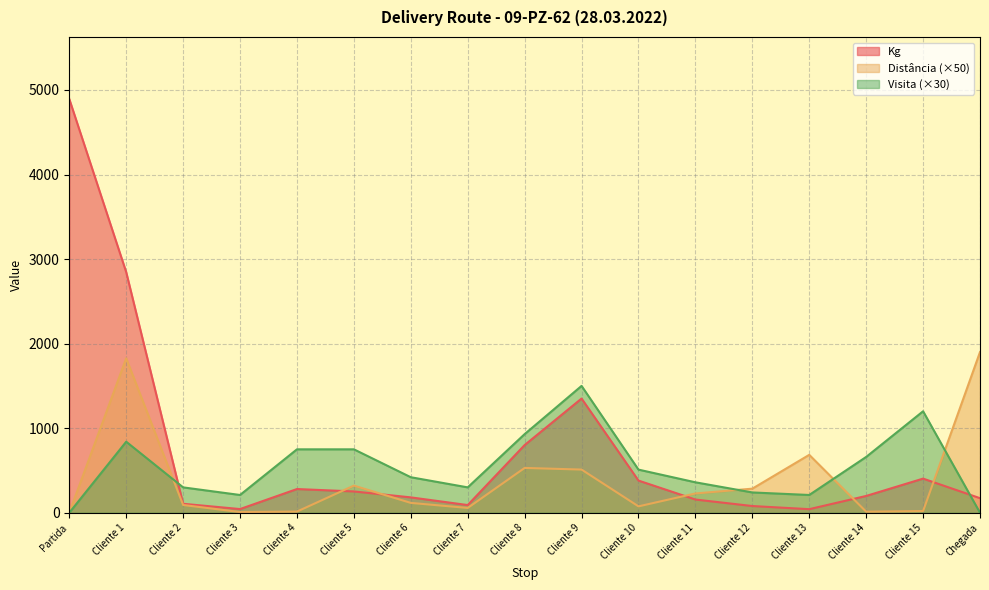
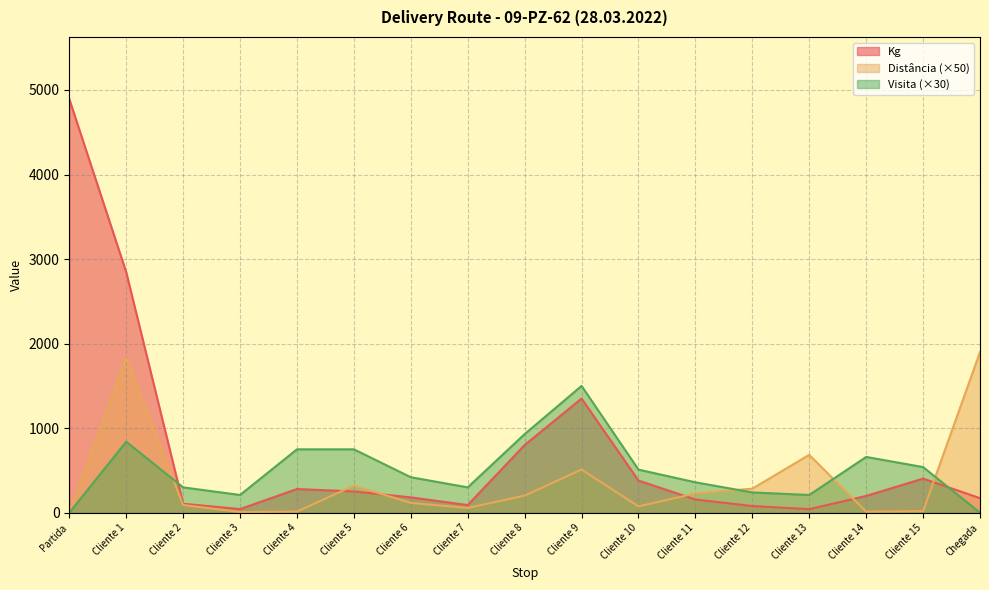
  {
    "Kg": {
      "Partida": 4900,
      "Cliente 1": 2800,
      "Cliente 3": 0,
      "Cliente 4": 300,
      "Cliente 5": 300,
      "Cliente 6": 200,
      "Cliente 7": 100,
      "Cliente 8": 800,
      "Cliente 9": 1400,
      "Cliente 10": 400,
      "Cliente 11": 200,
      "Cliente 12": 100,
      "Cliente 13": 0,
      "Cliente 14": 200,
      "Cliente 15": 400,
      "Chegada": 200
    },
    "Distância (×50)": {
      "Cliente 1": 1800,
      "Cliente 3": 0,
      "Cliente 4": 0,
      "Cliente 5": 300,
      "Cliente 6": 100,
      "Cliente 7": 100,
-     "Cliente 8": 500,
+     "Cliente 8": 200,
      "Cliente 9": 500,
      "Cliente 10": 100,
      "Cliente 11": 200,
      "Cliente 12": 300,
      "Cliente 13": 700,
      "Cliente 14": 0,
      "Cliente 15": 0,
      "Chegada": 1900
    },
    "Visita (×30)": {
      "Cliente 1": 800,
      "Cliente 2": 300,
      "Cliente 3": 200,
      "Cliente 4": 800,
      "Cliente 5": 800,
      "Cliente 6": 400,
      "Cliente 7": 300,
      "Cliente 8": 900,
      "Cliente 9": 1500,
      "Cliente 10": 500,
      "Cliente 11": 400,
      "Cliente 12": 200,
      "Cliente 13": 200,
      "Cliente 14": 700,
-     "Cliente 15": 1200,
+     "Cliente 15": 500,
      "Chegada": 0
    }
  }
